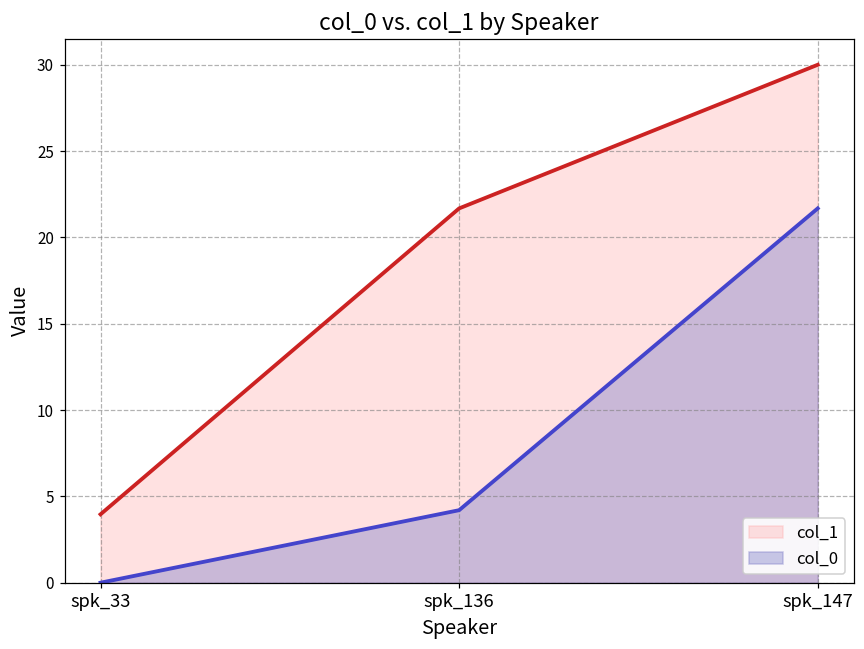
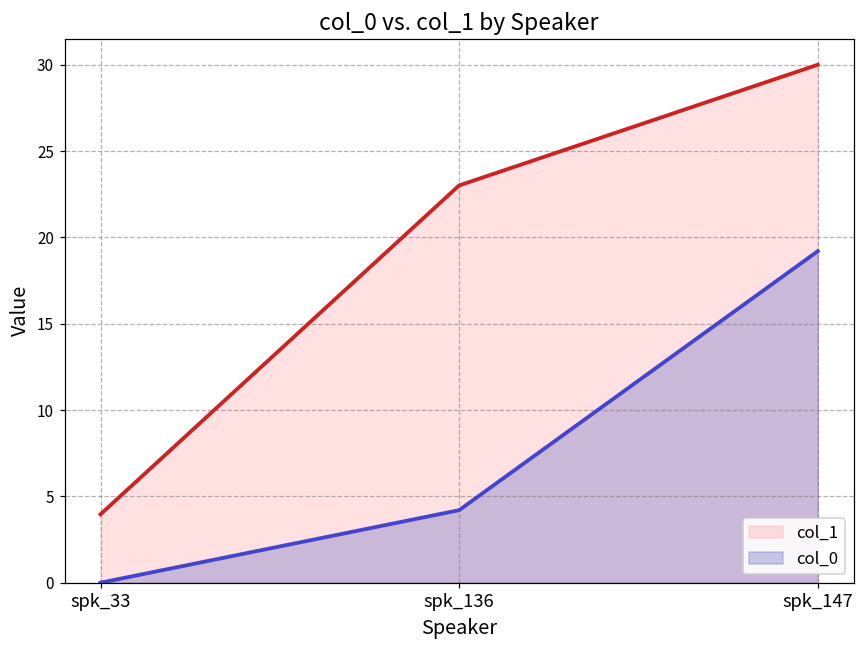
  {
    "col_1": {
      "spk_33": 4.0,
-     "spk_136": 21.7,
+     "spk_136": 23.0,
      "spk_147": 30.0
    },
    "col_0": {
      "spk_33": 0.0,
      "spk_136": 4.2,
-     "spk_147": 21.7
+     "spk_147": 19.2
    }
  }
